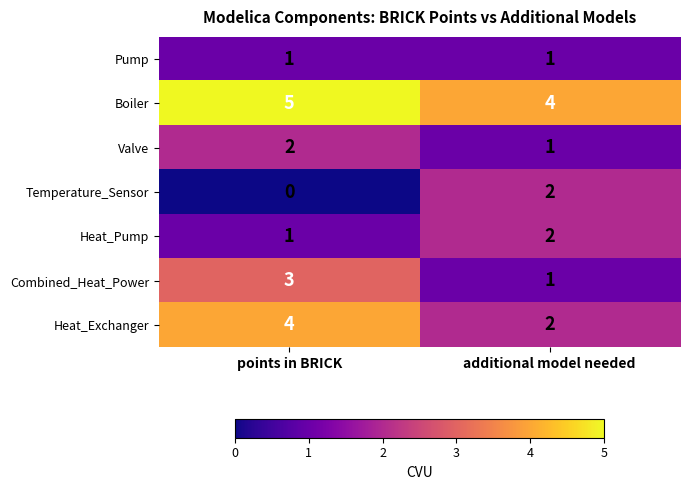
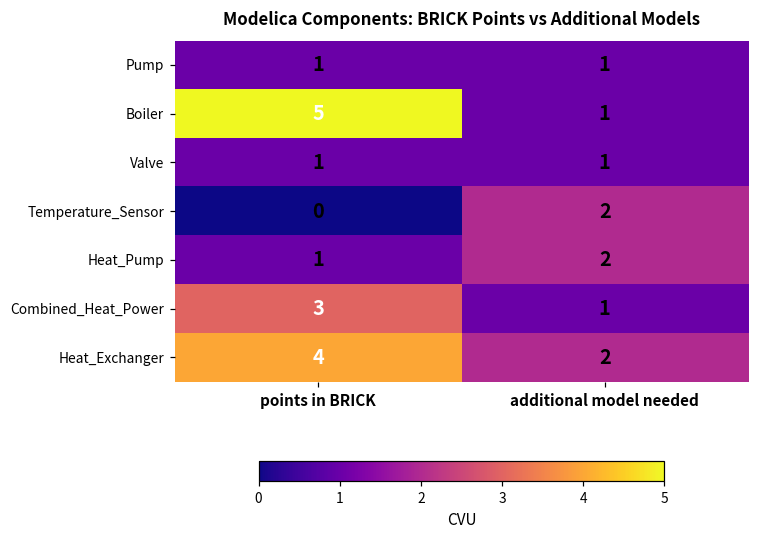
  {
    "Pump": {
      "points in BRICK": 1,
      "additional model needed": 1
    },
    "Boiler": {
      "points in BRICK": 5,
-     "additional model needed": 4
+     "additional model needed": 1
    },
    "Valve": {
-     "points in BRICK": 2,
+     "points in BRICK": 1,
      "additional model needed": 1
    },
    "Temperature_Sensor": {
      "points in BRICK": 0,
      "additional model needed": 2
    },
    "Heat_Pump": {
      "points in BRICK": 1,
      "additional model needed": 2
    },
    "Combined_Heat_Power": {
      "points in BRICK": 3,
      "additional model needed": 1
    },
    "Heat_Exchanger": {
      "points in BRICK": 4,
      "additional model needed": 2
    }
  }
